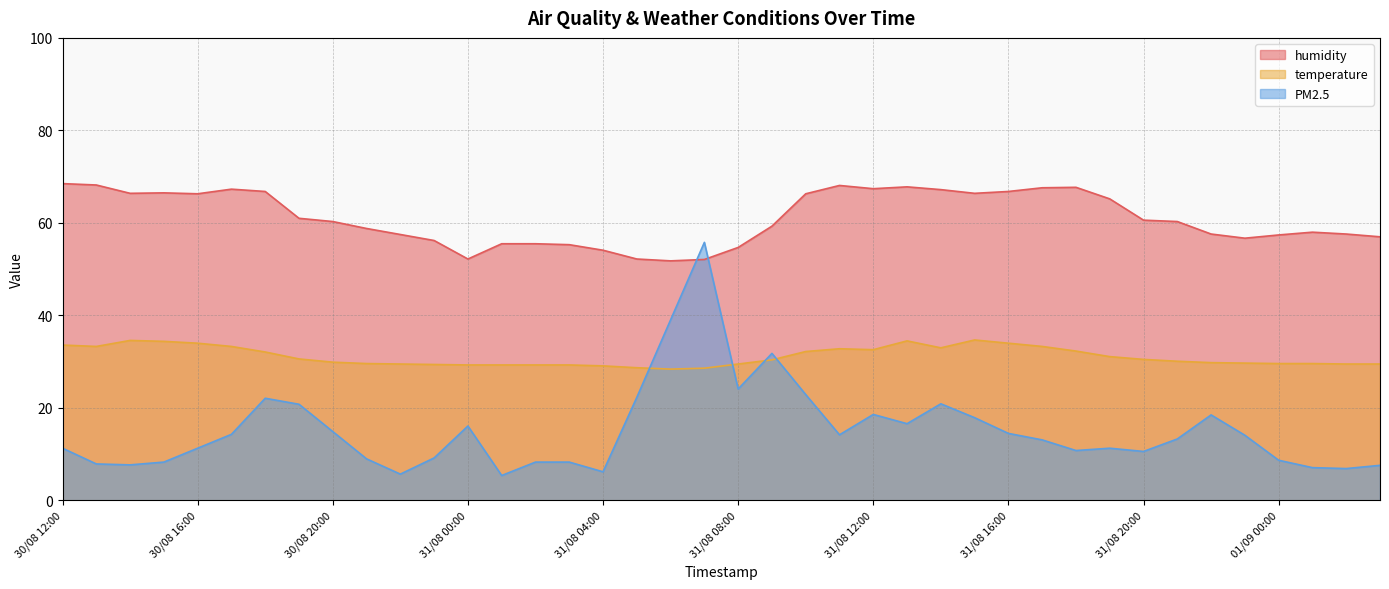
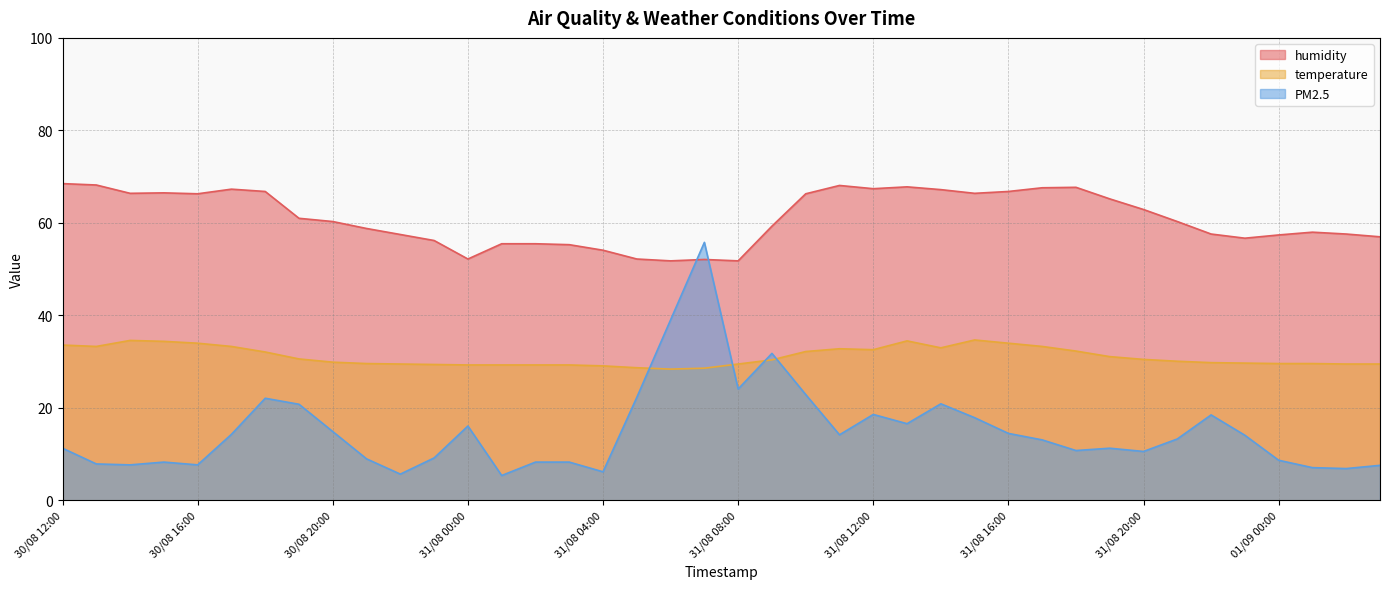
  {
    "humidity": {
      "30/08 12:00": 69,
      "30/08 16:00": 66,
      "30/08 20:00": 60,
      "31/08 00:00": 52,
      "31/08 04:00": 54,
-     "31/08 08:00": 55,
+     "31/08 08:00": 52,
      "31/08 12:00": 67,
      "31/08 16:00": 67,
-     "31/08 20:00": 61,
+     "31/08 20:00": 63,
      "01/09 00:00": 57
    },
    "temperature": {
      "30/08 12:00": 34,
      "30/08 16:00": 34,
      "30/08 20:00": 30,
      "31/08 00:00": 29,
      "31/08 04:00": 29,
      "31/08 08:00": 30,
      "31/08 12:00": 33,
      "31/08 16:00": 34,
      "31/08 20:00": 31,
      "01/09 00:00": 30
    },
    "PM2.5": {
      "30/08 12:00": 11,
-     "30/08 16:00": 11,
+     "30/08 16:00": 8,
      "30/08 20:00": 15,
      "31/08 00:00": 16,
      "31/08 04:00": 6,
      "31/08 08:00": 24,
      "31/08 12:00": 19,
      "31/08 16:00": 15,
      "31/08 20:00": 11,
      "01/09 00:00": 9
    }
  }
